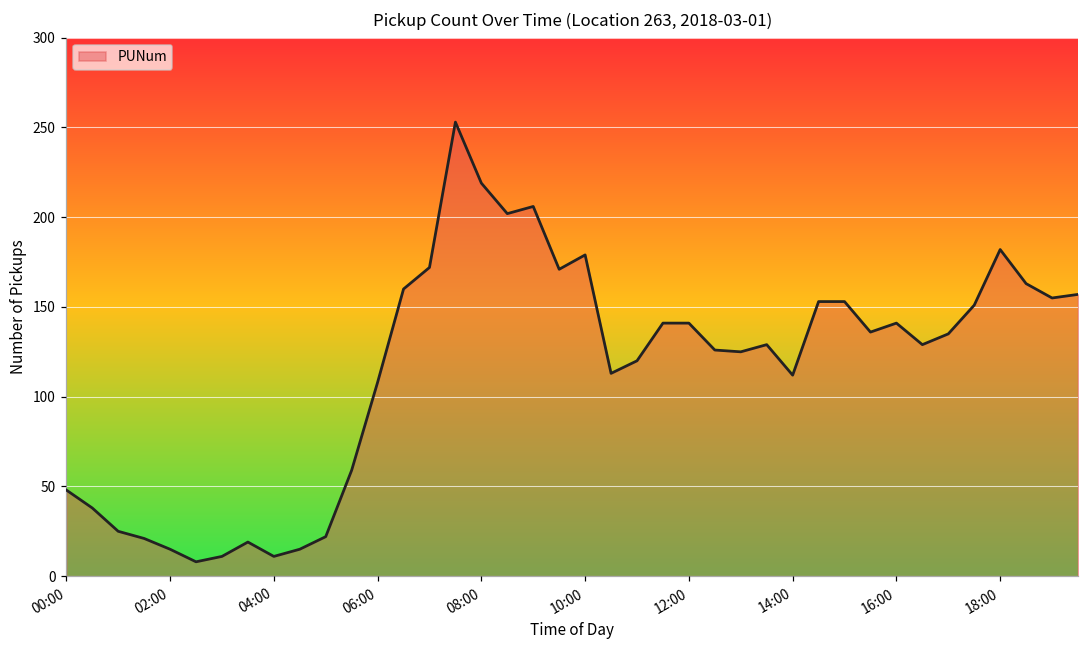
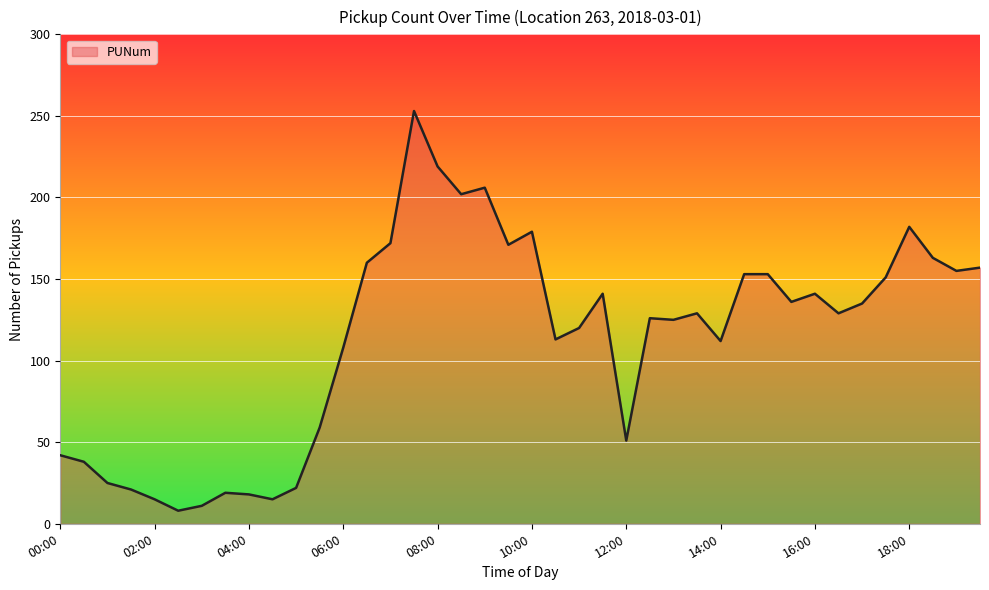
  {
-   "00:00": 48,
+   "00:00": 42,
    "02:00": 15,
-   "04:00": 11,
+   "04:00": 18,
    "06:00": 108,
    "08:00": 219,
    "10:00": 179,
-   "12:00": 141,
+   "12:00": 51,
    "14:00": 112,
    "16:00": 141,
    "18:00": 182
  }
